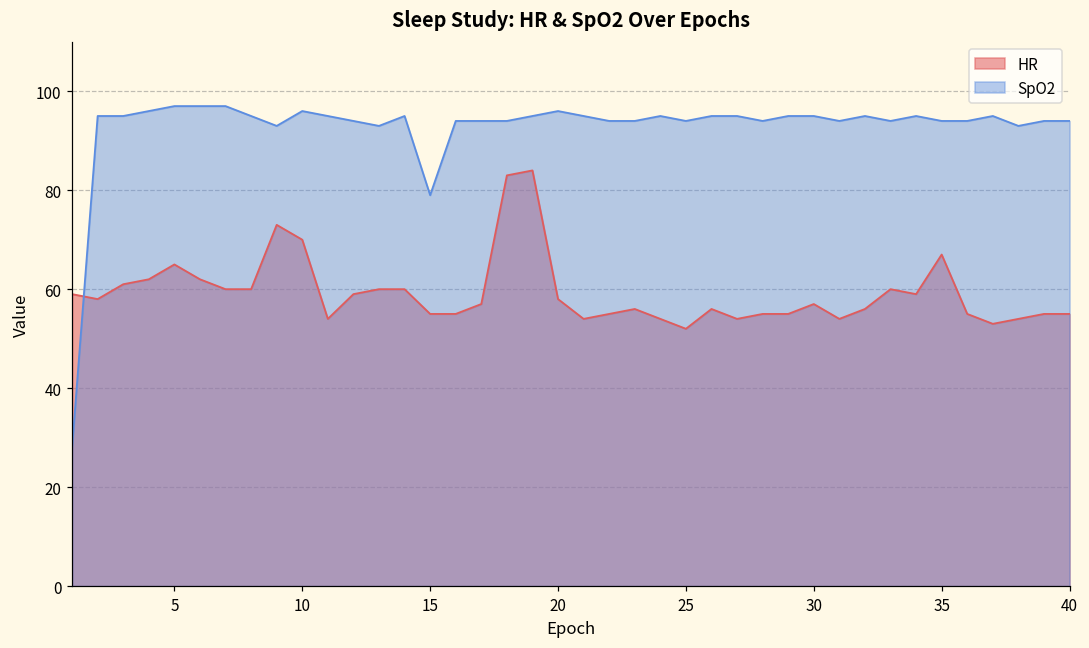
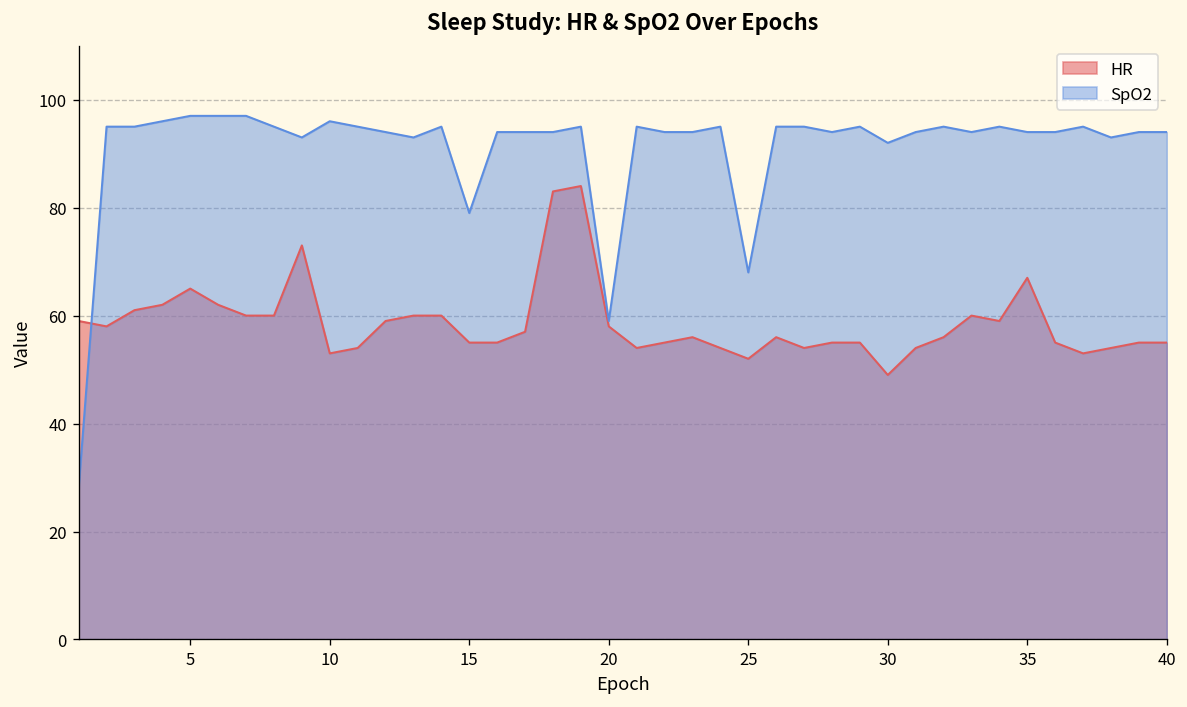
  {
    "HR": {
      "5": 65,
-     "10": 70,
+     "10": 53,
      "15": 55,
      "20": 58,
      "25": 52,
-     "30": 57,
+     "30": 49,
      "35": 67,
      "40": 55
    },
    "SpO2": {
      "5": 97,
      "10": 96,
      "15": 79,
-     "20": 96,
-     "25": 94,
-     "30": 95,
+     "20": 59,
+     "25": 68,
+     "30": 92,
      "35": 94,
      "40": 94
    }
  }
